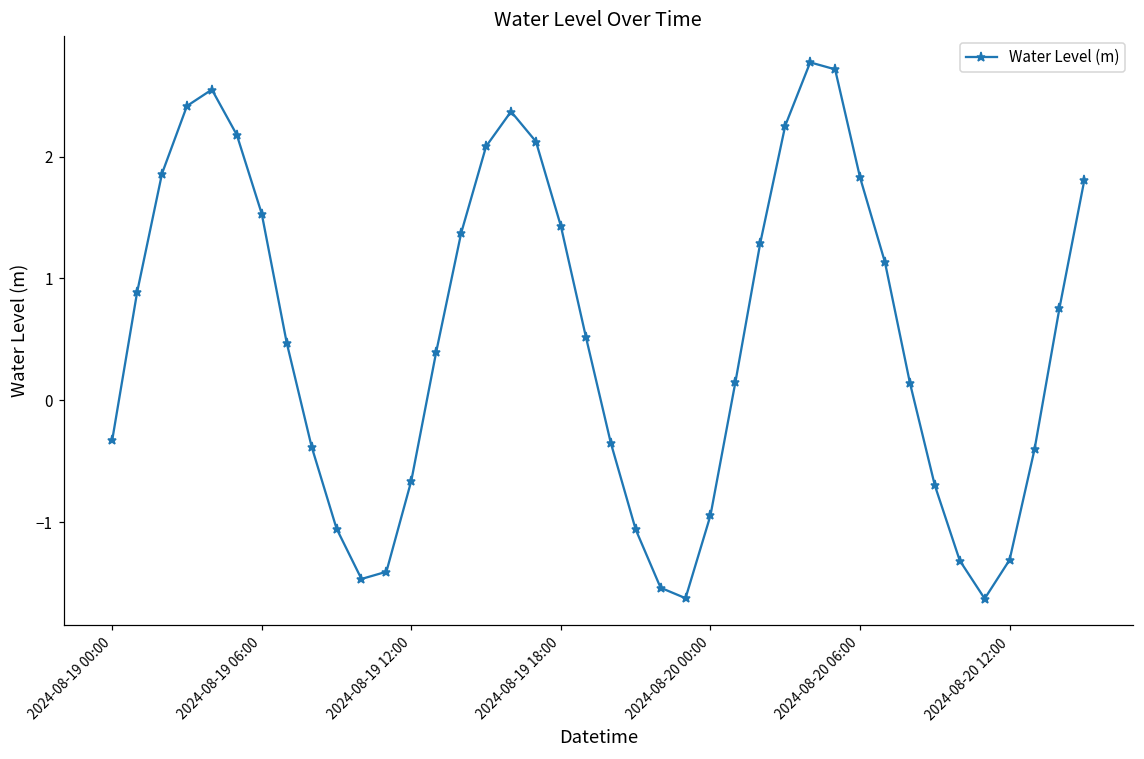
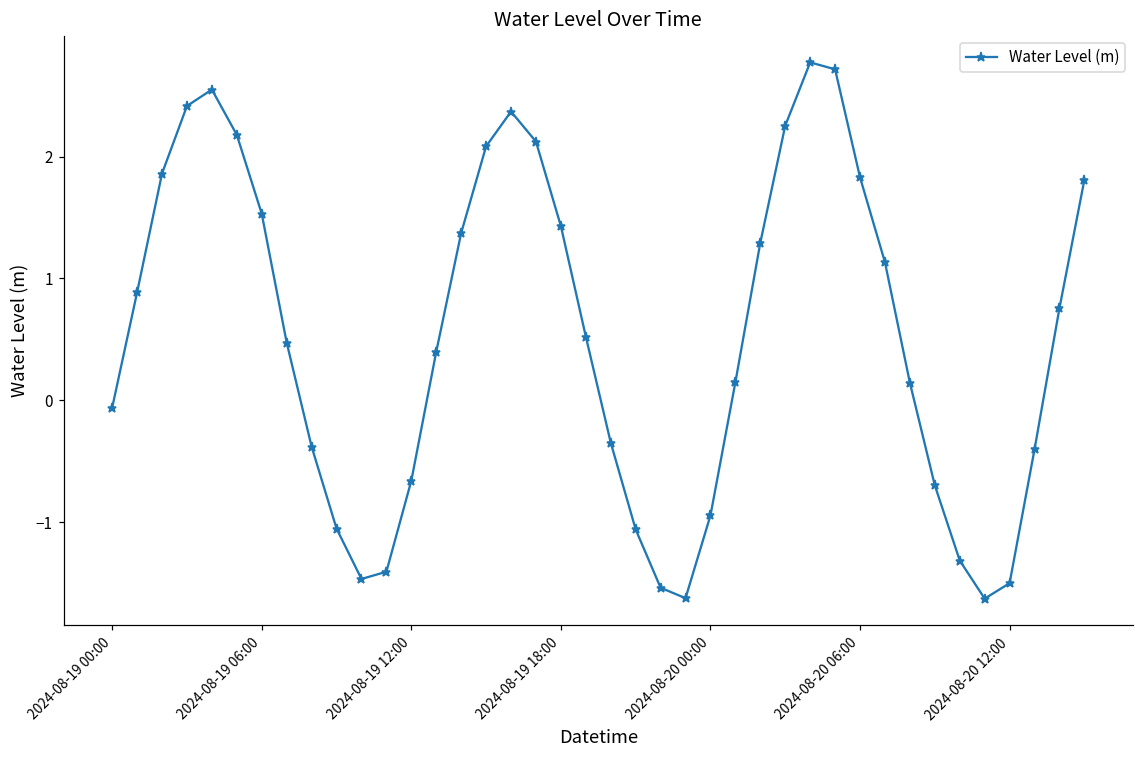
  {
-   "2024-08-19 00:00": -0.33,
+   "2024-08-19 00:00": -0.06,
    "2024-08-19 06:00": 1.53,
    "2024-08-19 12:00": -0.66,
    "2024-08-19 18:00": 1.43,
    "2024-08-20 00:00": -0.94,
    "2024-08-20 06:00": 1.83,
-   "2024-08-20 12:00": -1.31
+   "2024-08-20 12:00": -1.50
  }
